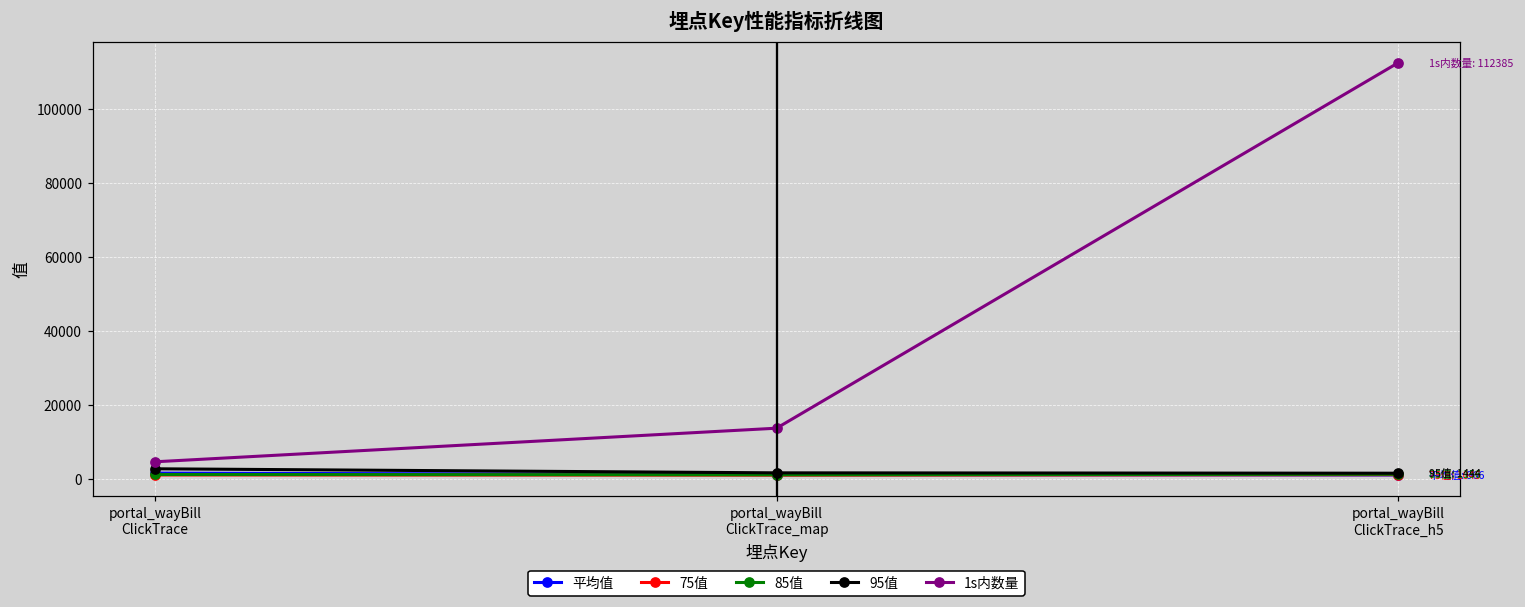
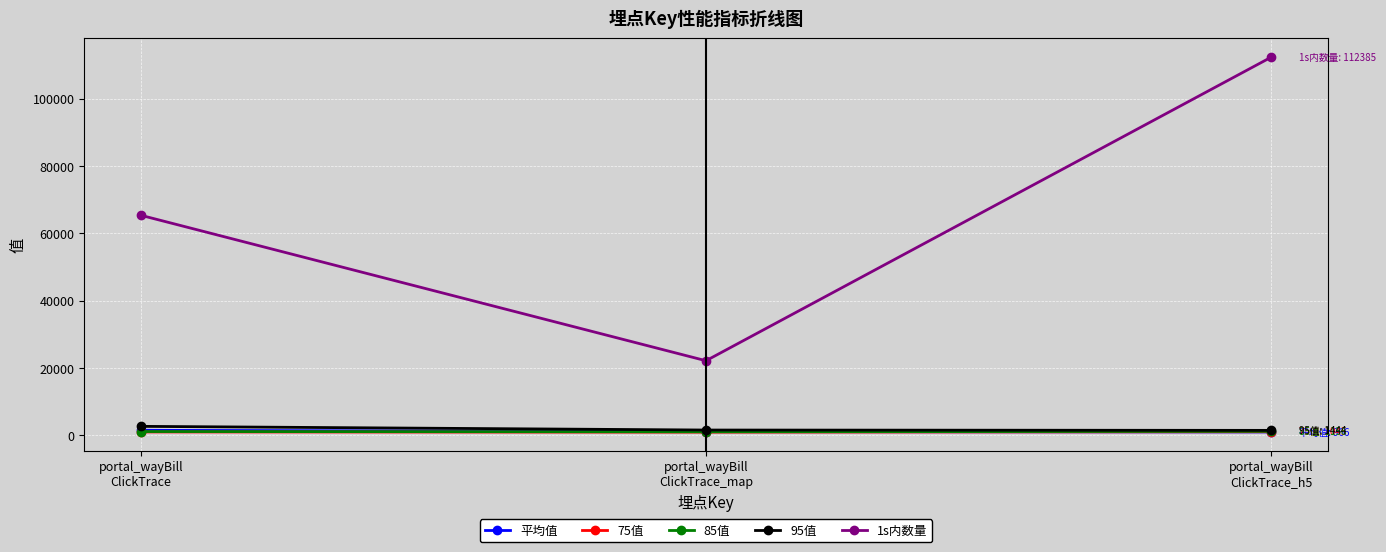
  {
    "95值": {
      "portal_wayBill ClickTrace": 3000
    },
    "1s内数量": {
-     "portal_wayBill ClickTrace": 5000,
-     "portal_wayBill ClickTrace_map": 14000,
+     "portal_wayBill ClickTrace": 65000,
+     "portal_wayBill ClickTrace_map": 22000,
      "portal_wayBill ClickTrace_h5": 112000
    }
  }
